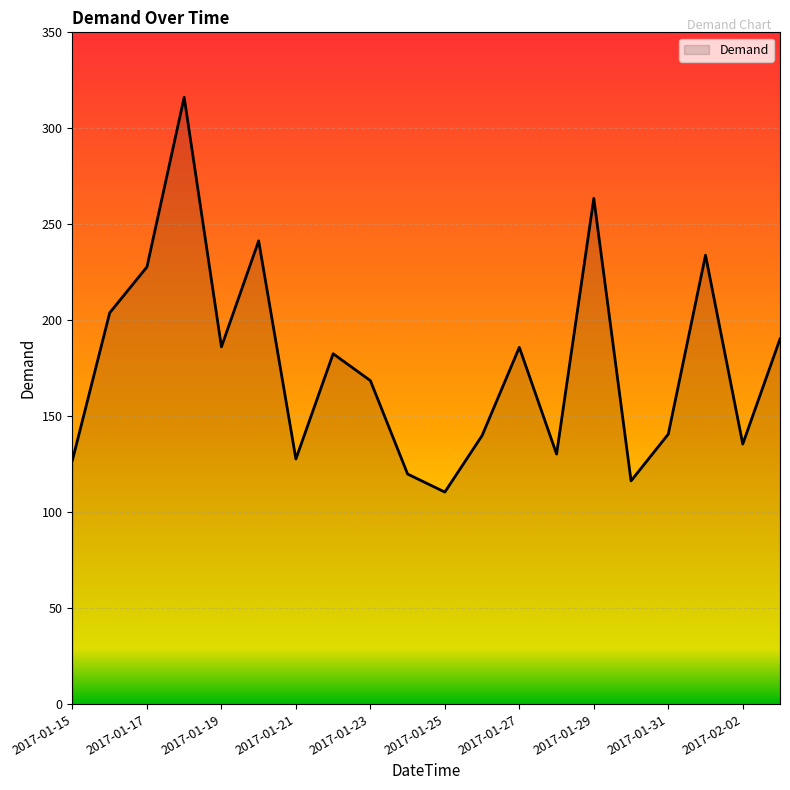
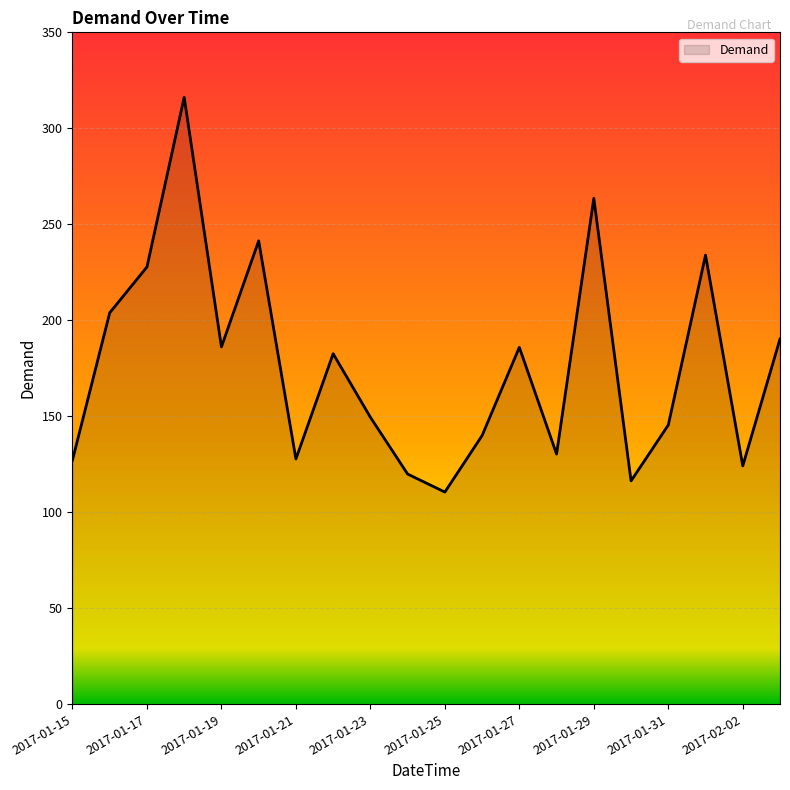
  {
    "2017-01-15": 127,
    "2017-01-17": 228,
    "2017-01-19": 186,
    "2017-01-21": 128,
-   "2017-01-23": 169,
+   "2017-01-23": 149,
    "2017-01-25": 110,
    "2017-01-27": 186,
    "2017-01-29": 264,
-   "2017-01-31": 141,
-   "2017-02-02": 136
+   "2017-01-31": 145,
+   "2017-02-02": 124
  }
